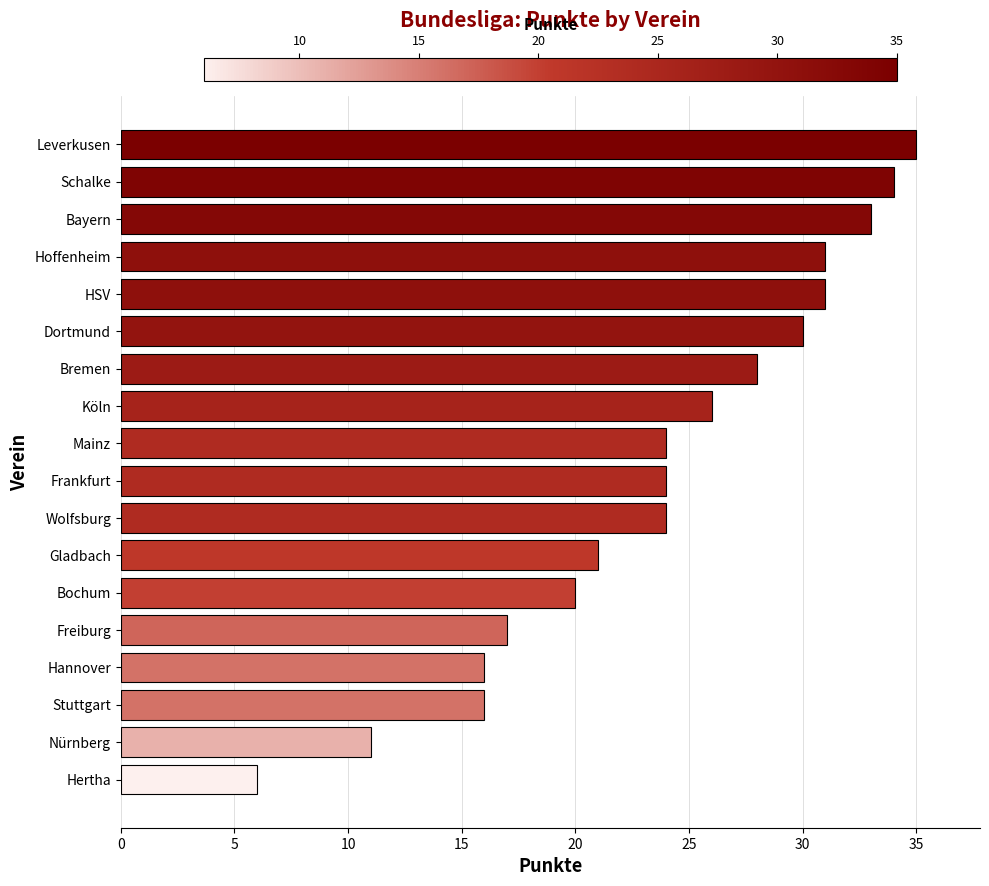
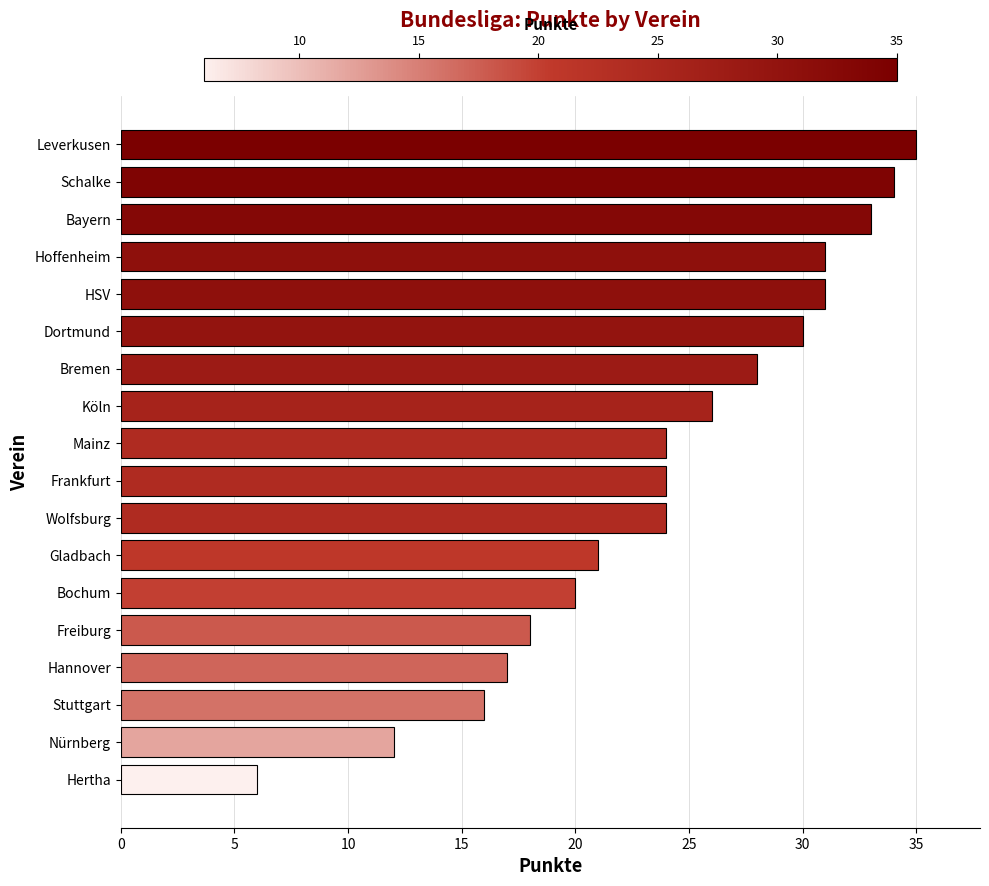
  {
    "Leverkusen": 35,
    "Schalke": 34,
    "Bayern": 33,
    "Hoffenheim": 31,
    "HSV": 31,
    "Dortmund": 30,
    "Bremen": 28,
    "Köln": 26,
    "Mainz": 24,
    "Frankfurt": 24,
    "Wolfsburg": 24,
    "Gladbach": 21,
    "Bochum": 20,
-   "Freiburg": 17,
-   "Hannover": 16,
+   "Freiburg": 18,
+   "Hannover": 17,
    "Stuttgart": 16,
-   "Nürnberg": 11,
+   "Nürnberg": 12,
    "Hertha": 6
  }
